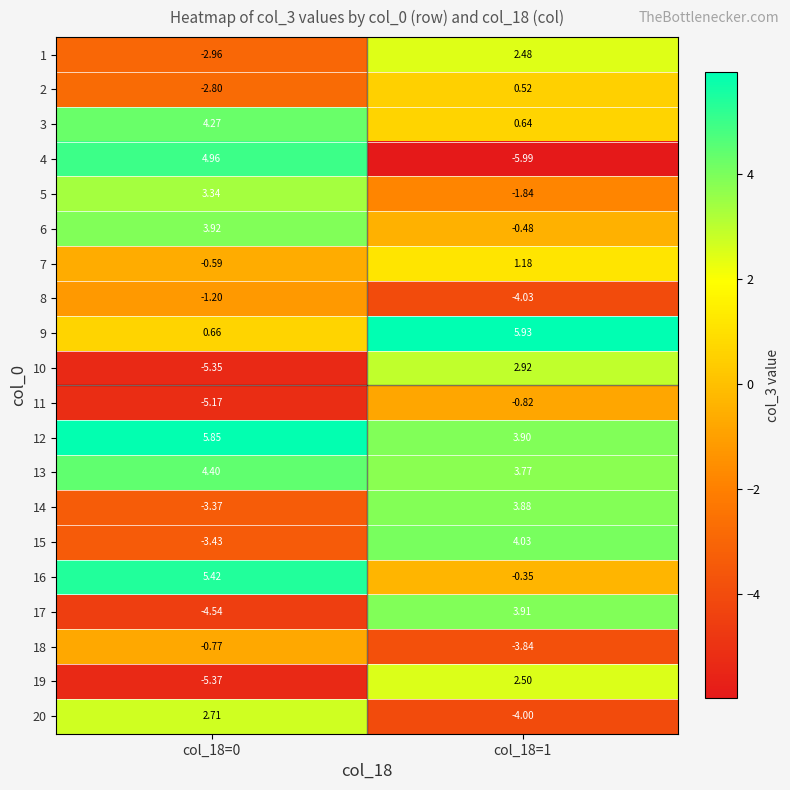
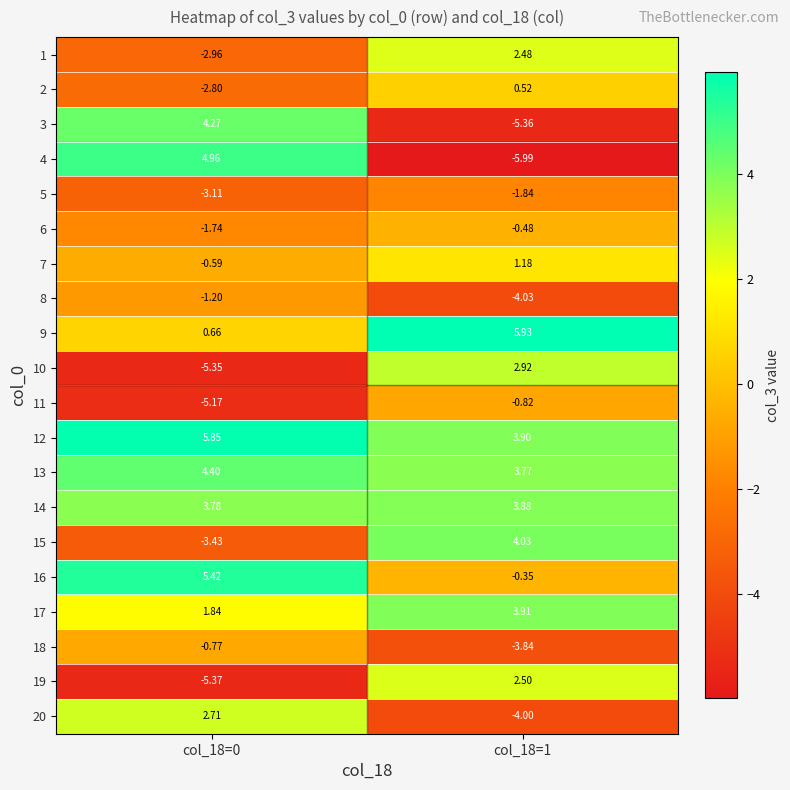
  {
    "1": {
      "col_18=0": -2.96,
      "col_18=1": 2.48
    },
    "2": {
      "col_18=0": -2.80,
      "col_18=1": 0.52
    },
    "3": {
      "col_18=0": 4.27,
-     "col_18=1": 0.64
+     "col_18=1": -5.36
    },
    "4": {
      "col_18=0": 4.96,
      "col_18=1": -5.99
    },
    "5": {
-     "col_18=0": 3.34,
+     "col_18=0": -3.11,
      "col_18=1": -1.84
    },
    "6": {
-     "col_18=0": 3.92,
+     "col_18=0": -1.74,
      "col_18=1": -0.48
    },
    "7": {
      "col_18=0": -0.59,
      "col_18=1": 1.18
    },
    "8": {
      "col_18=0": -1.20,
      "col_18=1": -4.03
    },
    "9": {
      "col_18=0": 0.66,
      "col_18=1": 5.93
    },
    "10": {
      "col_18=0": -5.35,
      "col_18=1": 2.92
    },
    "11": {
      "col_18=0": -5.17,
      "col_18=1": -0.82
    },
    "12": {
      "col_18=0": 5.85,
      "col_18=1": 3.90
    },
    "13": {
      "col_18=0": 4.40,
      "col_18=1": 3.77
    },
    "14": {
-     "col_18=0": -3.37,
+     "col_18=0": 3.78,
      "col_18=1": 3.88
    },
    "15": {
      "col_18=0": -3.43,
      "col_18=1": 4.03
    },
    "16": {
      "col_18=0": 5.42,
      "col_18=1": -0.35
    },
    "17": {
-     "col_18=0": -4.54,
+     "col_18=0": 1.84,
      "col_18=1": 3.91
    },
    "18": {
      "col_18=0": -0.77,
      "col_18=1": -3.84
    },
    "19": {
      "col_18=0": -5.37,
      "col_18=1": 2.50
    },
    "20": {
      "col_18=0": 2.71,
      "col_18=1": -4.00
    }
  }
